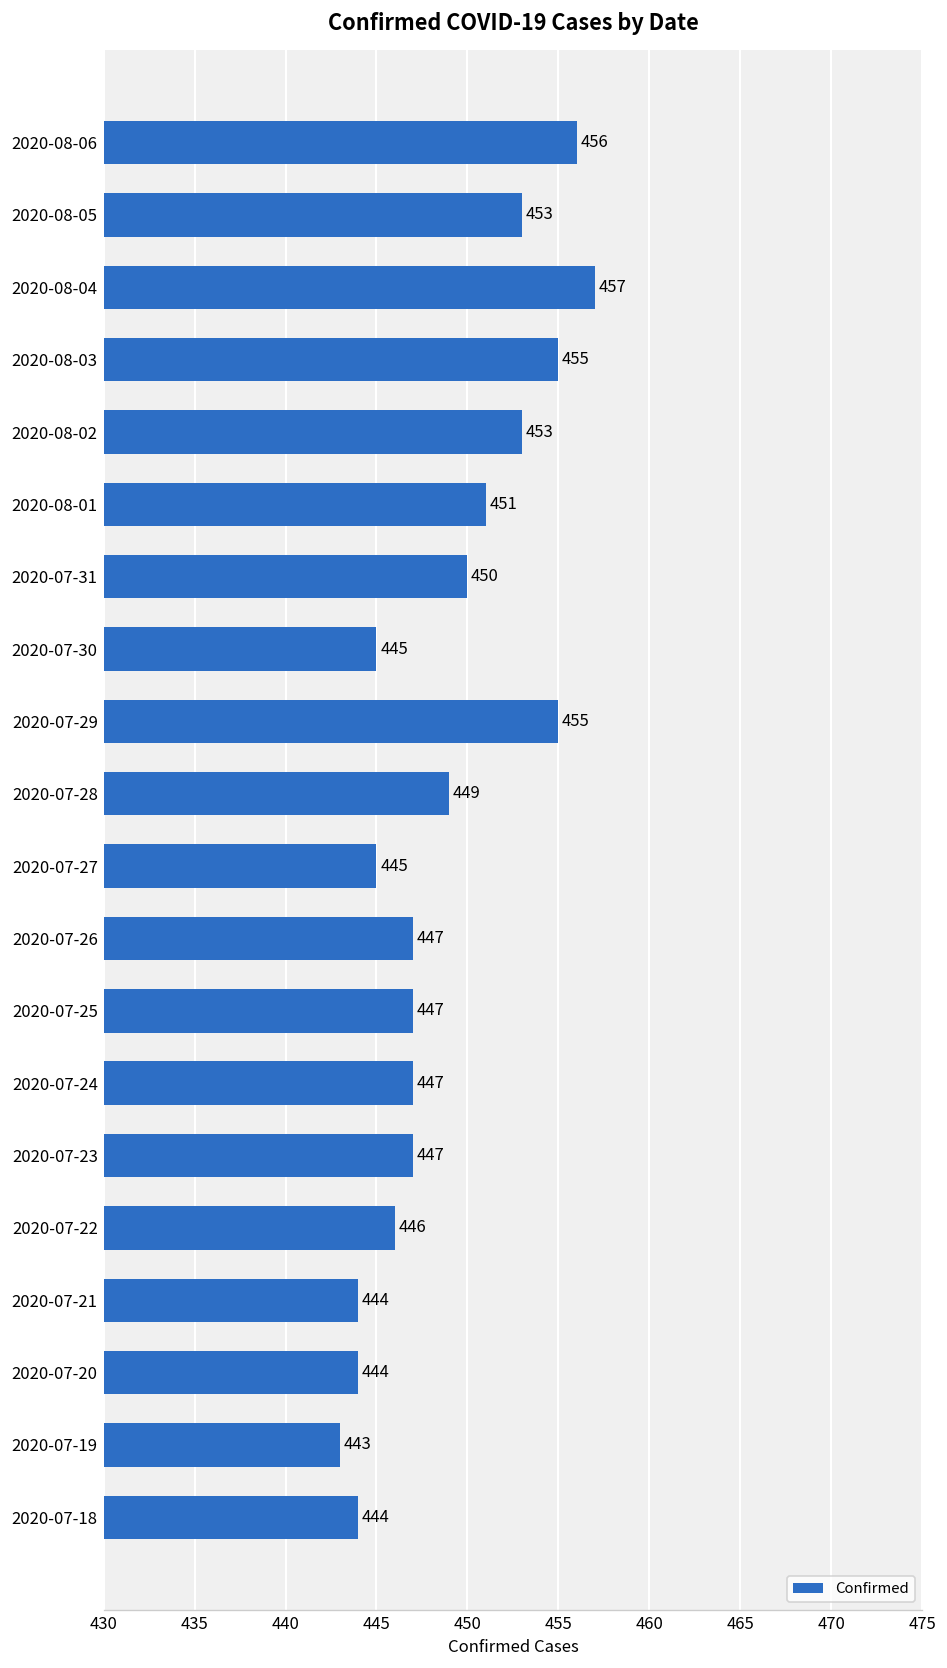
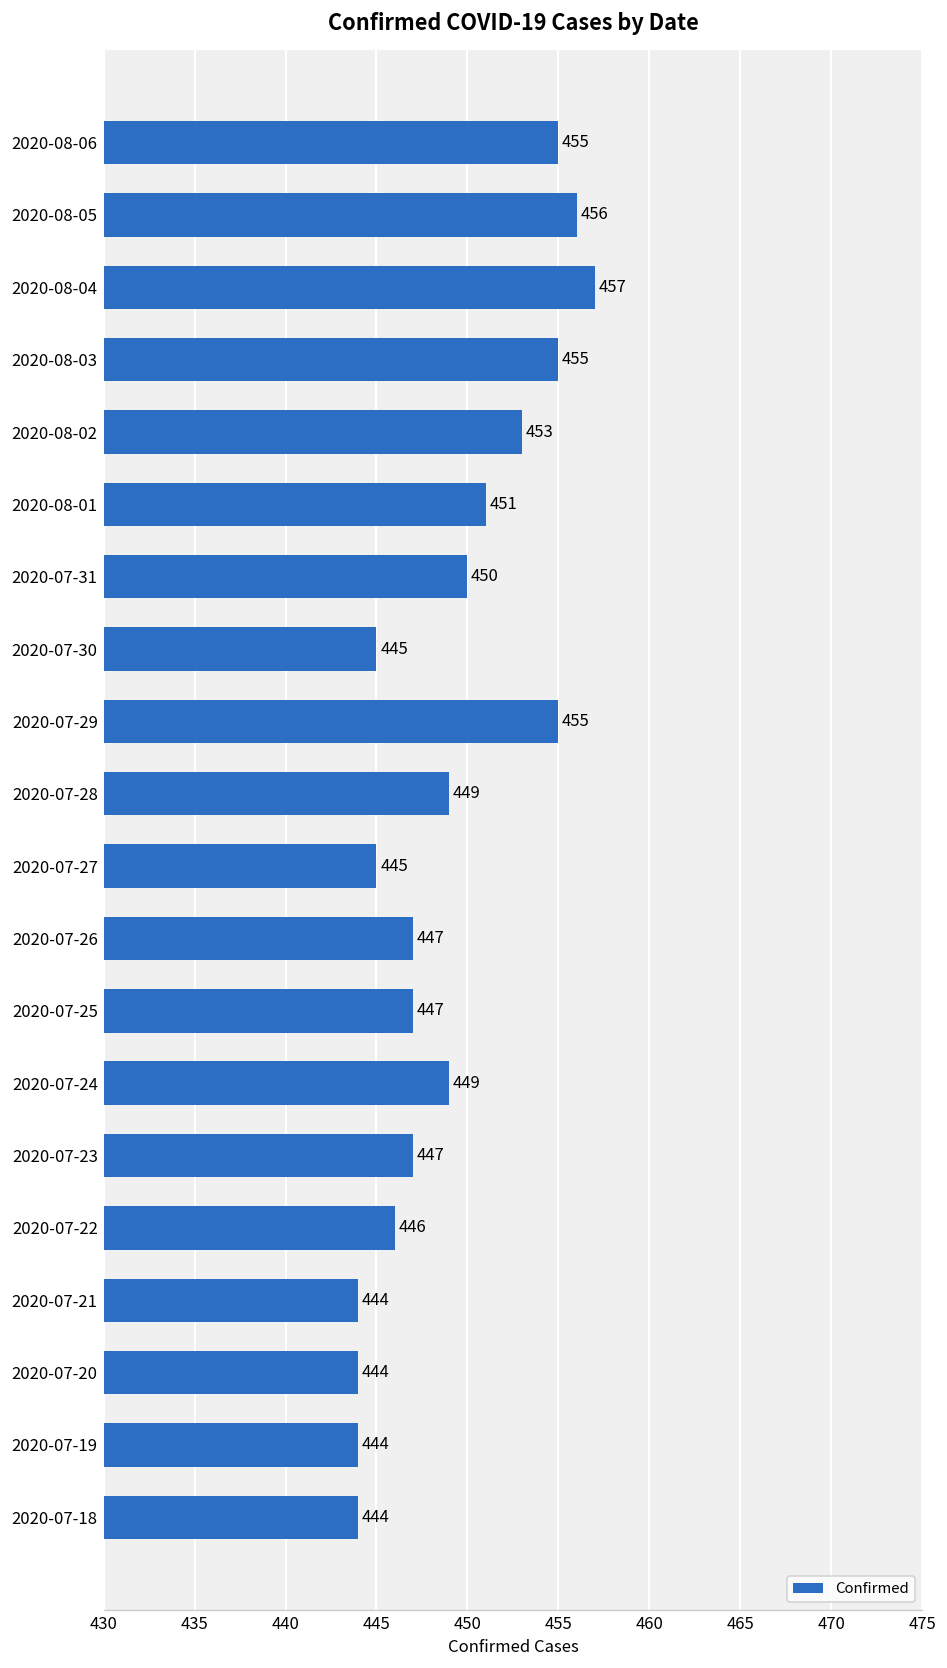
  {
-   "2020-08-06": 456,
-   "2020-08-05": 453,
+   "2020-08-06": 455,
+   "2020-08-05": 456,
    "2020-08-04": 457,
    "2020-08-03": 455,
    "2020-08-02": 453,
    "2020-08-01": 451,
    "2020-07-31": 450,
    "2020-07-30": 445,
    "2020-07-29": 455,
    "2020-07-28": 449,
    "2020-07-27": 445,
    "2020-07-26": 447,
    "2020-07-25": 447,
-   "2020-07-24": 447,
+   "2020-07-24": 449,
    "2020-07-23": 447,
    "2020-07-22": 446,
    "2020-07-21": 444,
    "2020-07-20": 444,
-   "2020-07-19": 443,
+   "2020-07-19": 444,
    "2020-07-18": 444
  }
